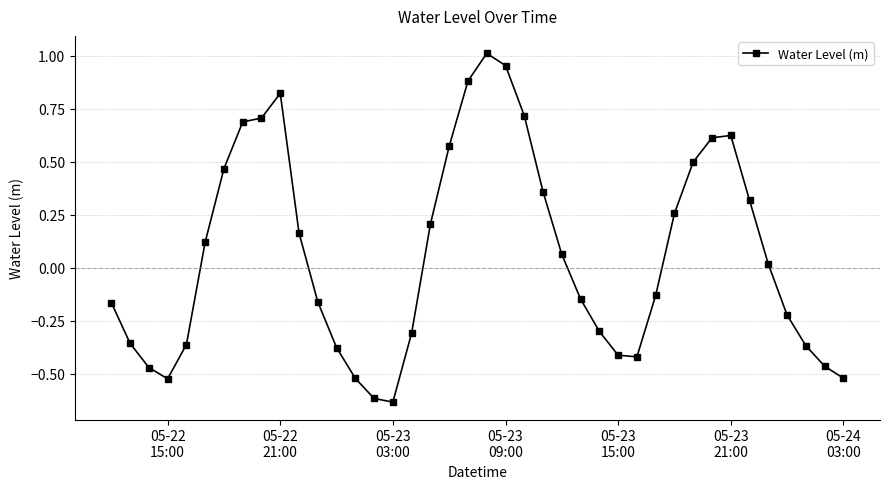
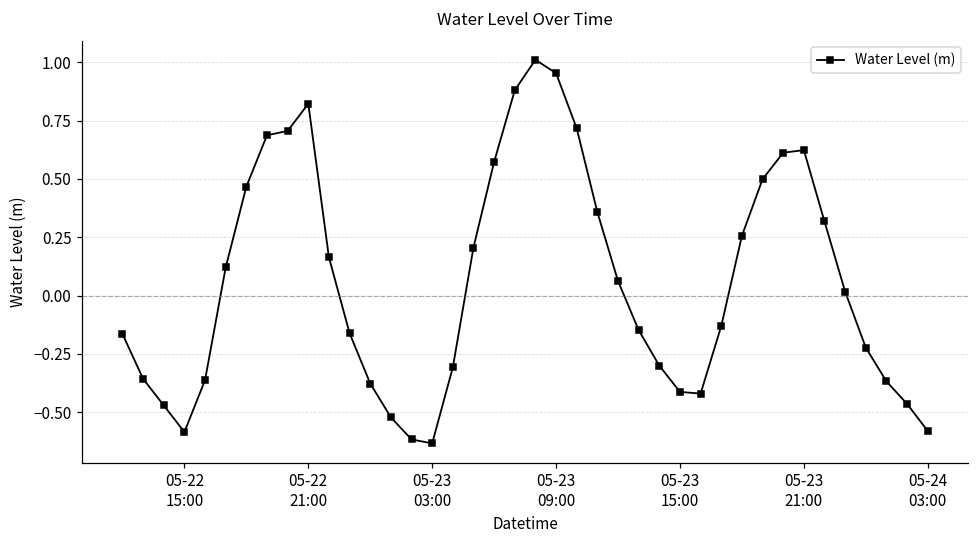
  {
-   "05-22 15:00": -0.52,
+   "05-22 15:00": -0.59,
    "05-22 21:00": 0.82,
    "05-23 03:00": -0.63,
    "05-23 09:00": 0.95,
    "05-23 15:00": -0.41,
    "05-23 21:00": 0.62,
-   "05-24 03:00": -0.52
+   "05-24 03:00": -0.58
  }
